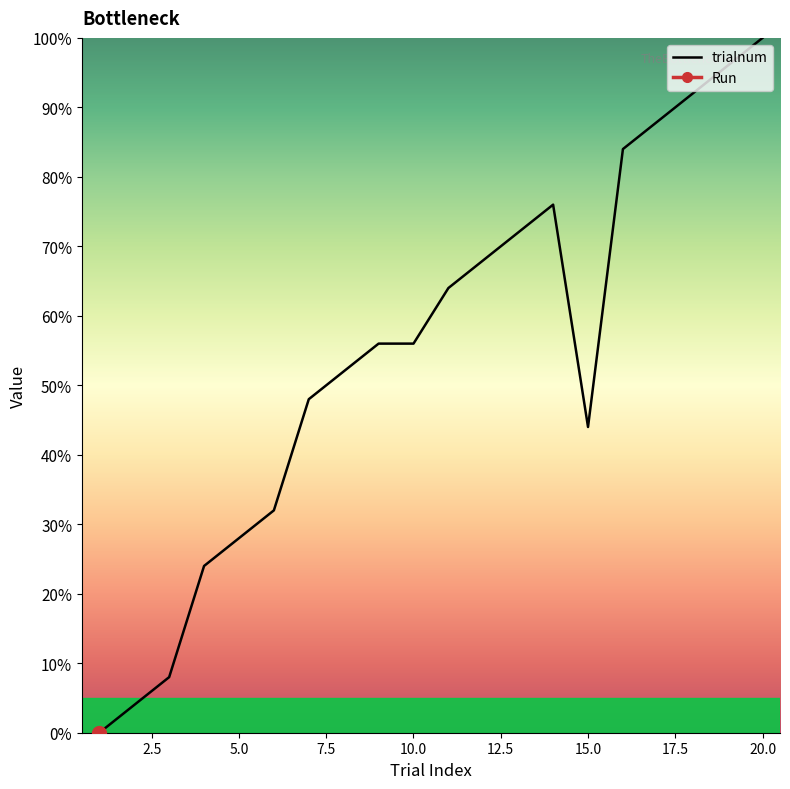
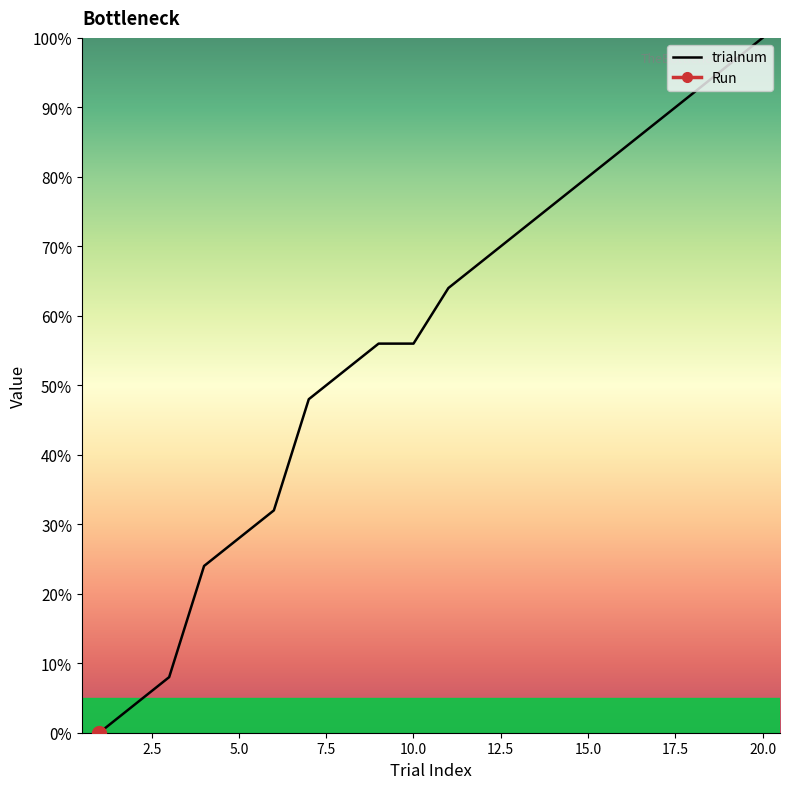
  {
    "trialnum": {
      "5.0": "28%",
      "10.0": "56%",
-     "15.0": "44%",
+     "15.0": "80%",
      "20.0": "100%"
    }
  }
